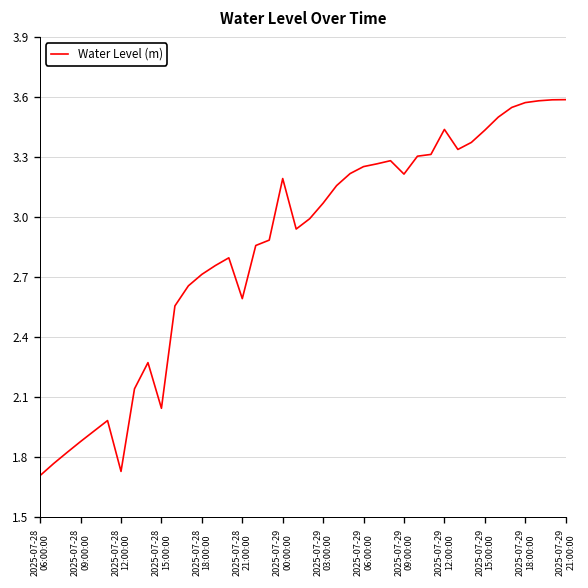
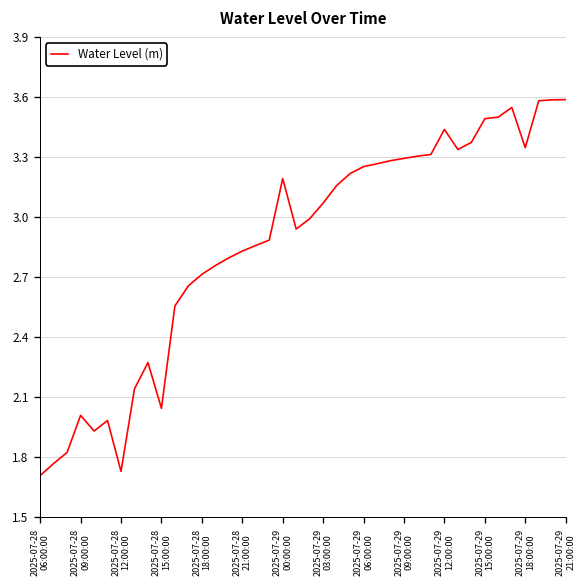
  {
    "2025-07-28 06:00:00": 1.71,
-   "2025-07-28 09:00:00": 1.88,
+   "2025-07-28 09:00:00": 2.01,
    "2025-07-28 12:00:00": 1.73,
    "2025-07-28 15:00:00": 2.04,
    "2025-07-28 18:00:00": 2.71,
-   "2025-07-28 21:00:00": 2.59,
+   "2025-07-28 21:00:00": 2.83,
    "2025-07-29 00:00:00": 3.19,
    "2025-07-29 03:00:00": 3.07,
    "2025-07-29 06:00:00": 3.25,
-   "2025-07-29 09:00:00": 3.22,
+   "2025-07-29 09:00:00": 3.29,
    "2025-07-29 12:00:00": 3.44,
-   "2025-07-29 15:00:00": 3.44,
-   "2025-07-29 18:00:00": 3.57,
+   "2025-07-29 15:00:00": 3.49,
+   "2025-07-29 18:00:00": 3.35,
    "2025-07-29 21:00:00": 3.59
  }
